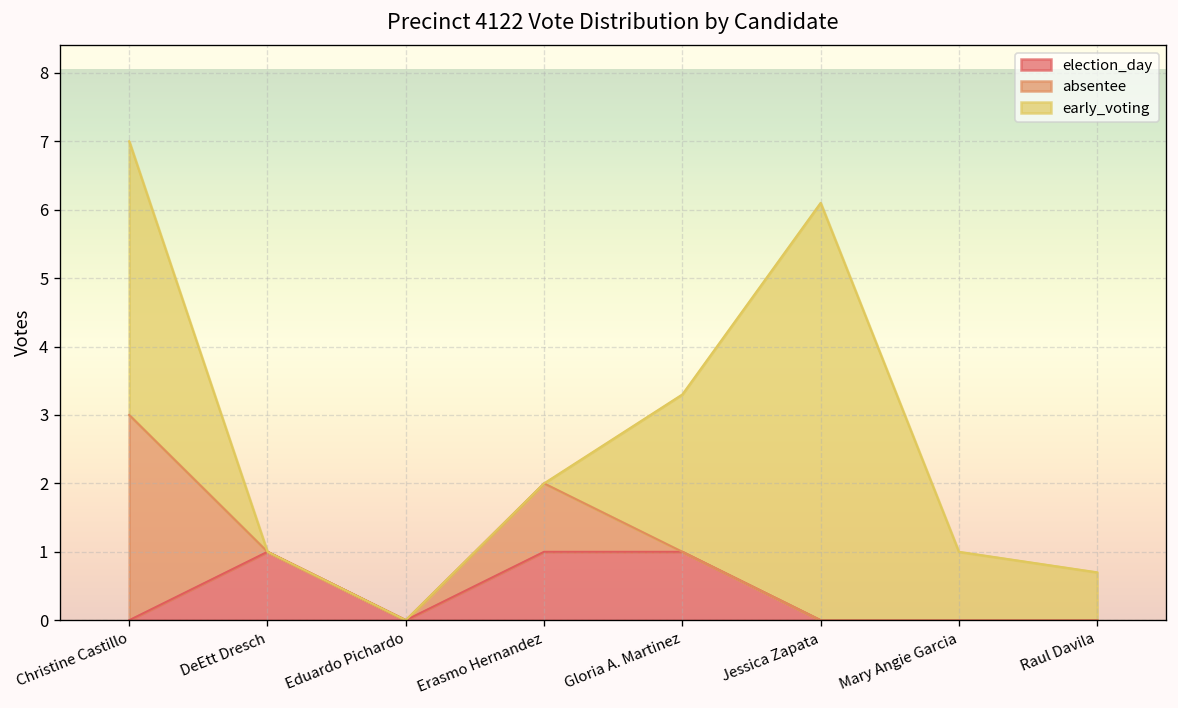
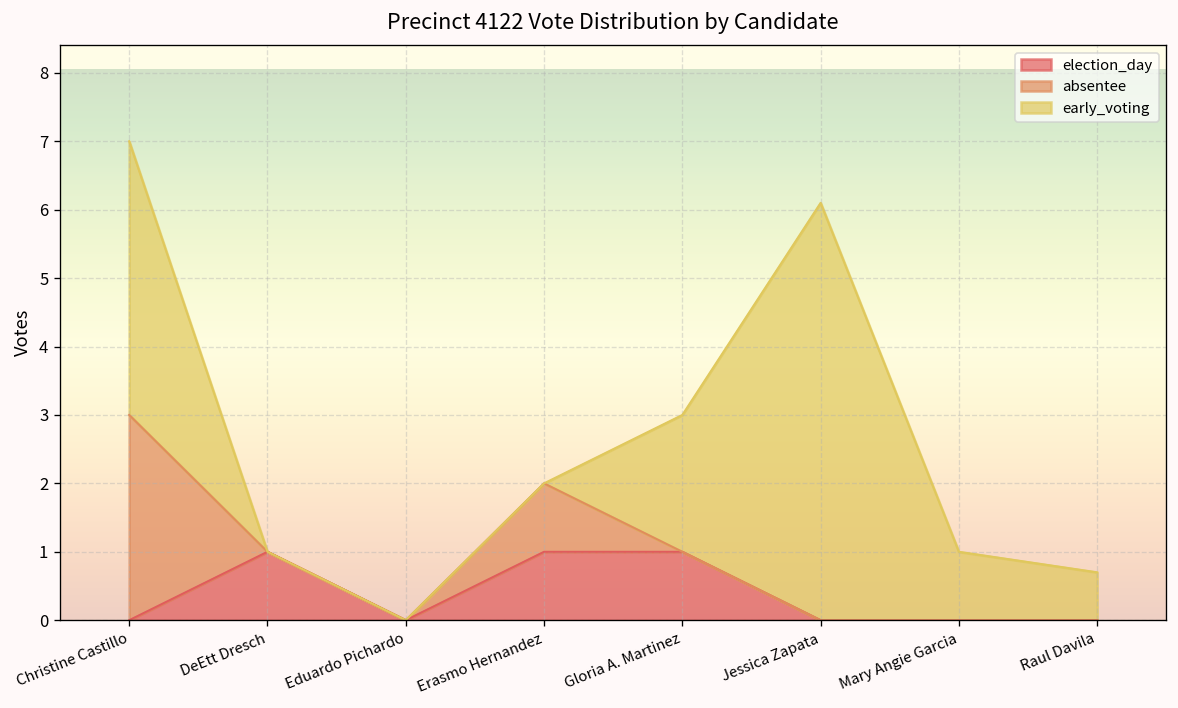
  {
    "early_voting": {
      "Christine Castillo": 4.0,
-     "Gloria A. Martinez": 2.3,
+     "Gloria A. Martinez": 2.0,
      "Jessica Zapata": 6.1,
      "Mary Angie Garcia": 1.0,
      "Raul Davila": 0.7
    }
  }
